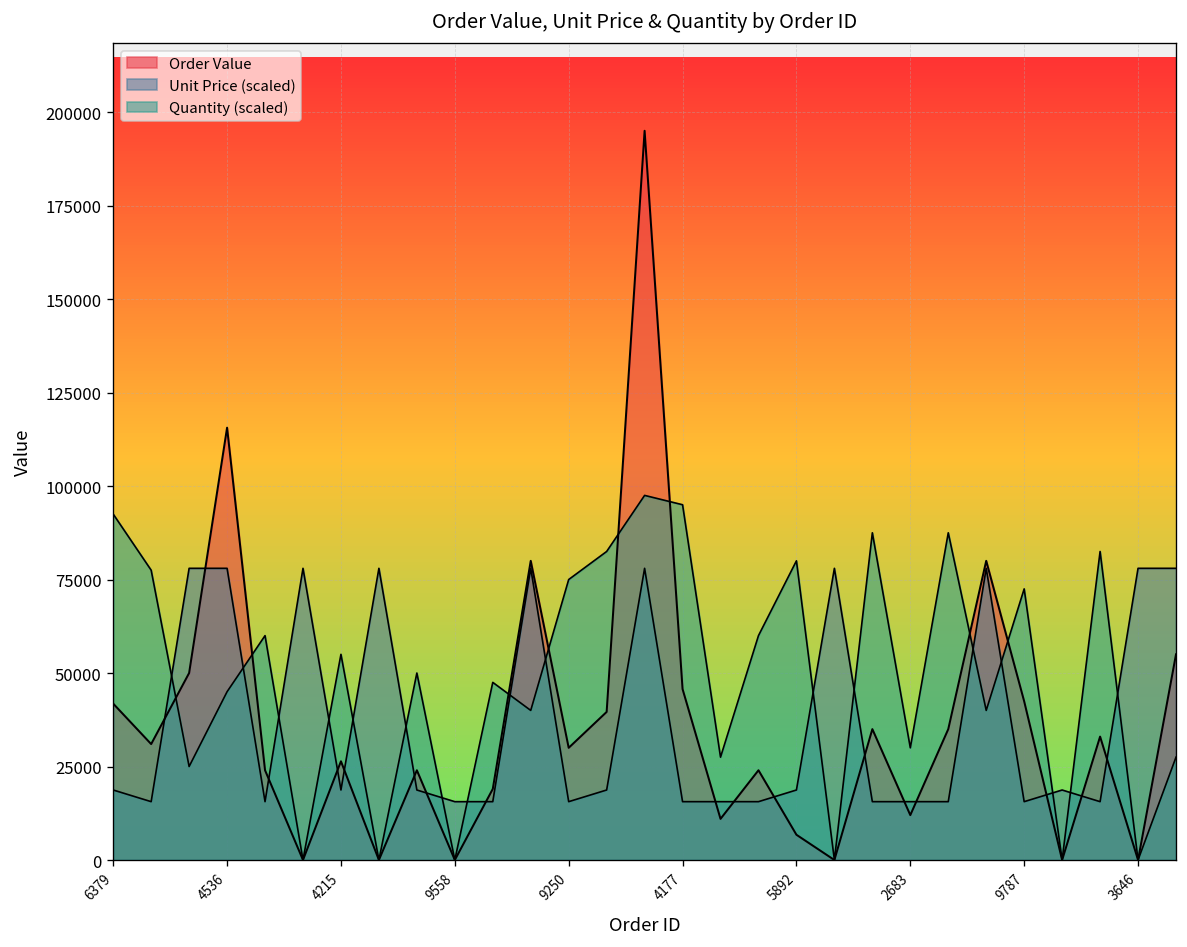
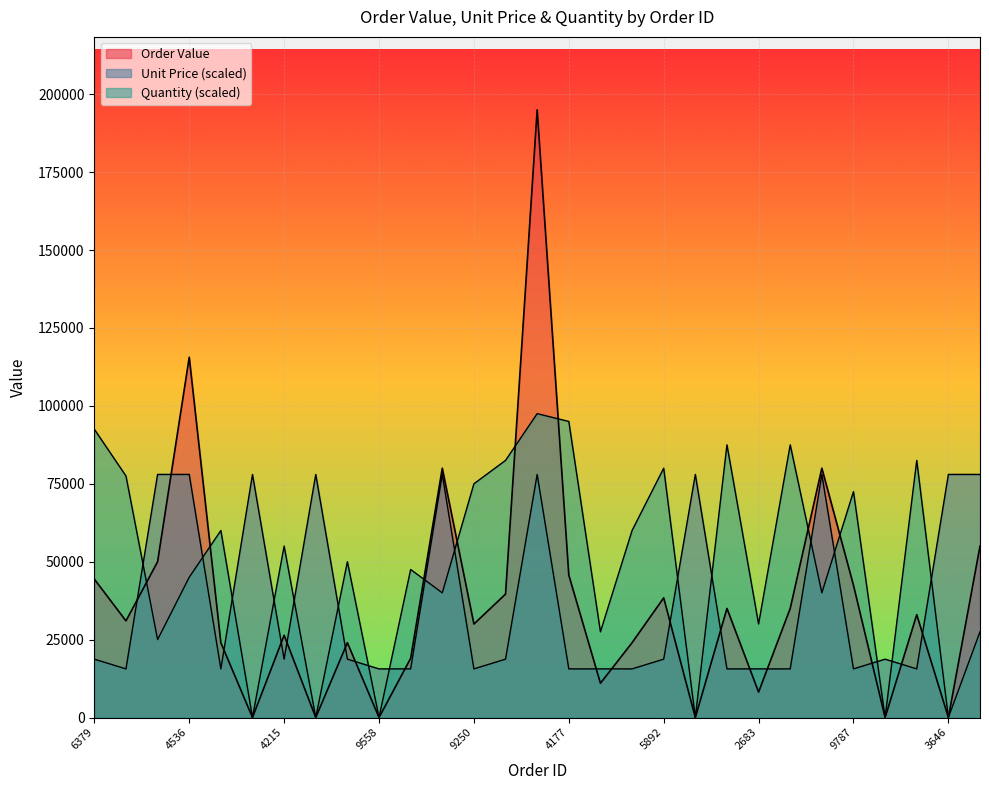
  {
    "Order Value": {
-     "6379": 42000,
+     "6379": 44000,
      "4536": 116000,
      "4215": 26000,
      "9250": 30000,
      "4177": 46000,
-     "5892": 7000,
-     "2683": 12000,
+     "5892": 38000,
+     "2683": 8000,
      "9787": 42000
    }
  }
